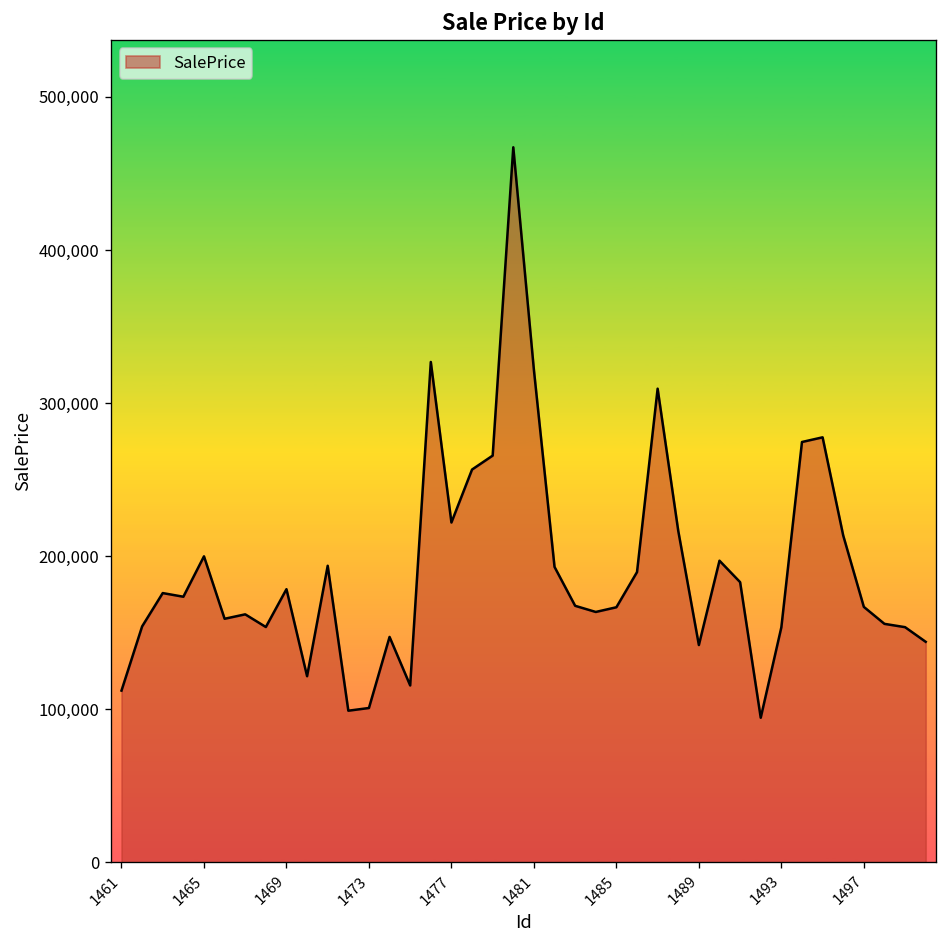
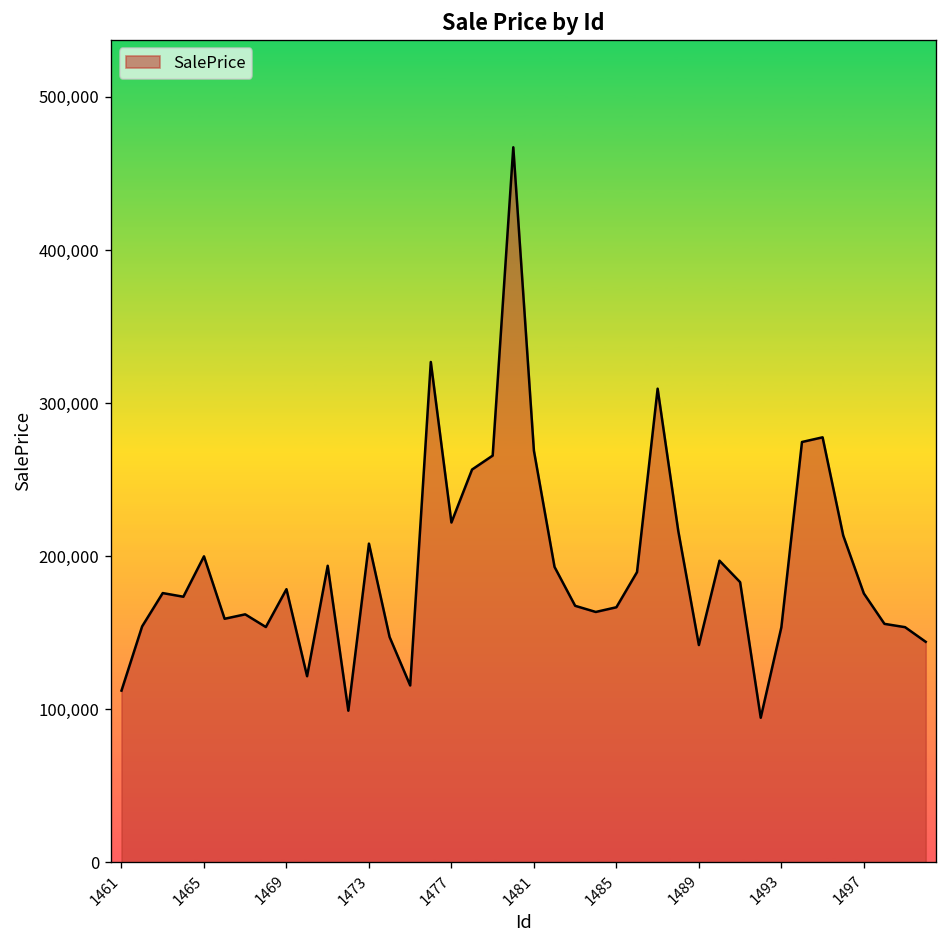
  {
    "1461": "112,000",
    "1465": "200,000",
    "1469": "178,000",
-   "1473": "101,000",
+   "1473": "208,000",
    "1477": "222,000",
-   "1481": "322,000",
+   "1481": "269,000",
    "1485": "167,000",
    "1489": "142,000",
    "1493": "154,000",
-   "1497": "167,000"
+   "1497": "176,000"
  }
